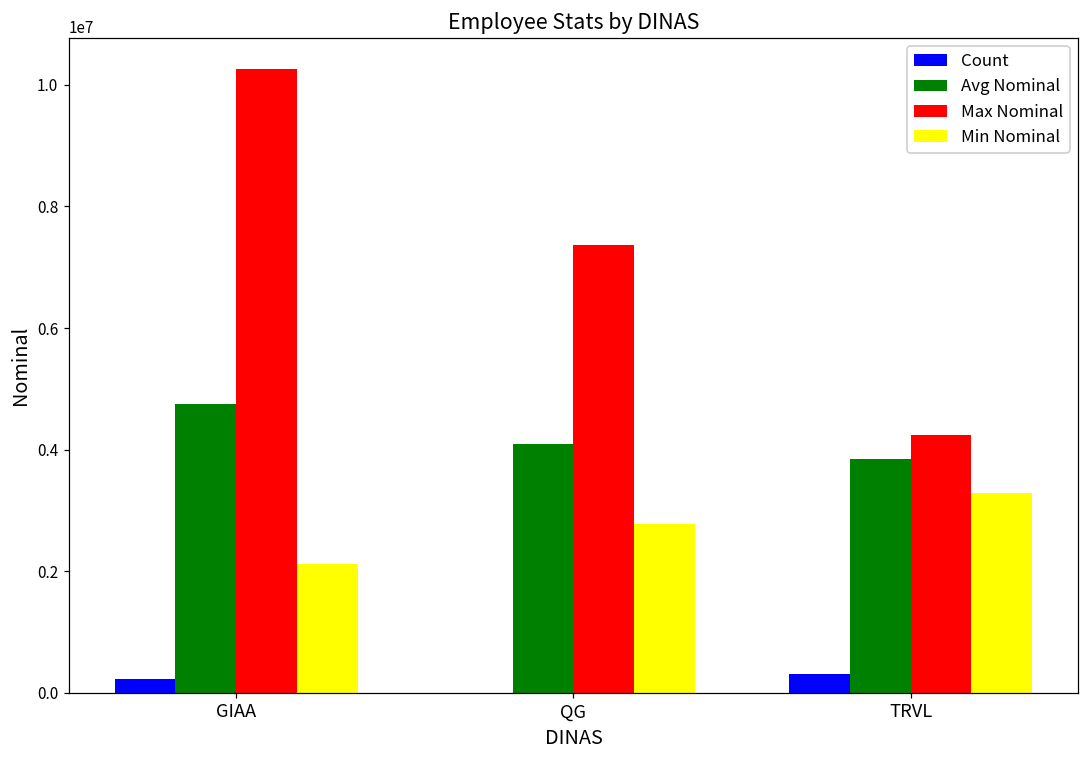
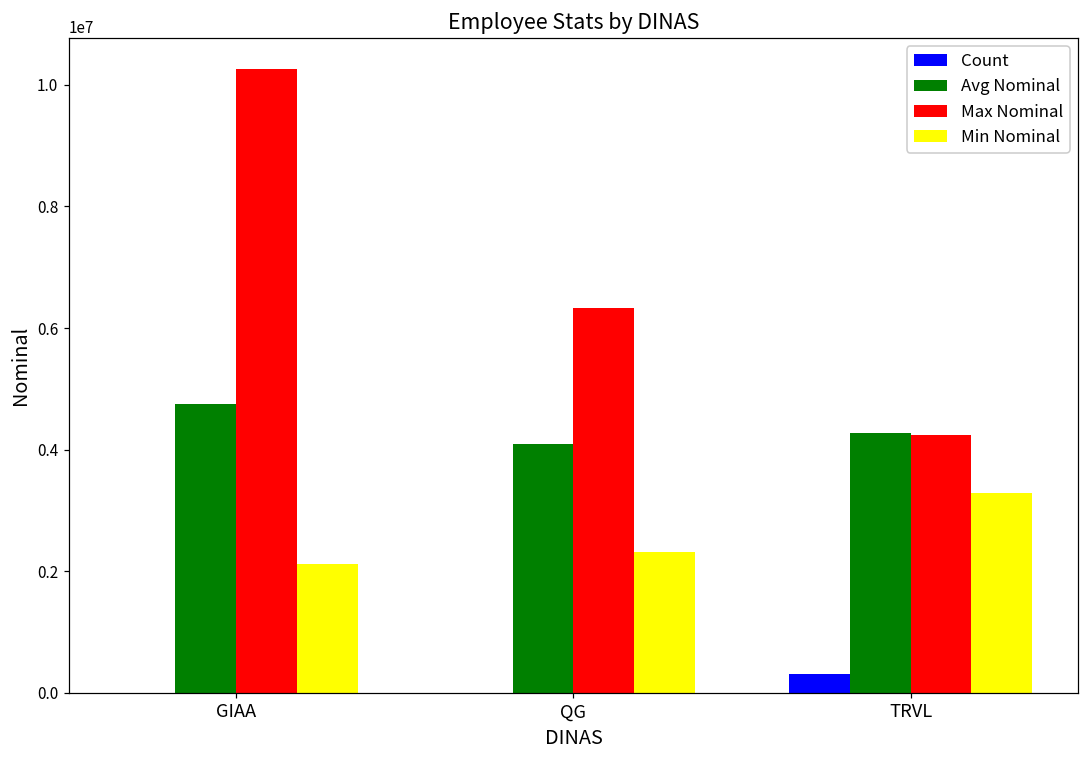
  {
    "Count": {
-     "GIAA": 200000,
+     "GIAA": 0,
      "TRVL": 300000
    },
    "Avg Nominal": {
      "GIAA": 4800000,
      "QG": 4100000,
-     "TRVL": 3800000
+     "TRVL": 4300000
    },
    "Max Nominal": {
      "GIAA": 10300000,
-     "QG": 7400000,
+     "QG": 6300000,
      "TRVL": 4200000
    },
    "Min Nominal": {
      "GIAA": 2100000,
-     "QG": 2800000,
+     "QG": 2300000,
      "TRVL": 3300000
    }
  }
